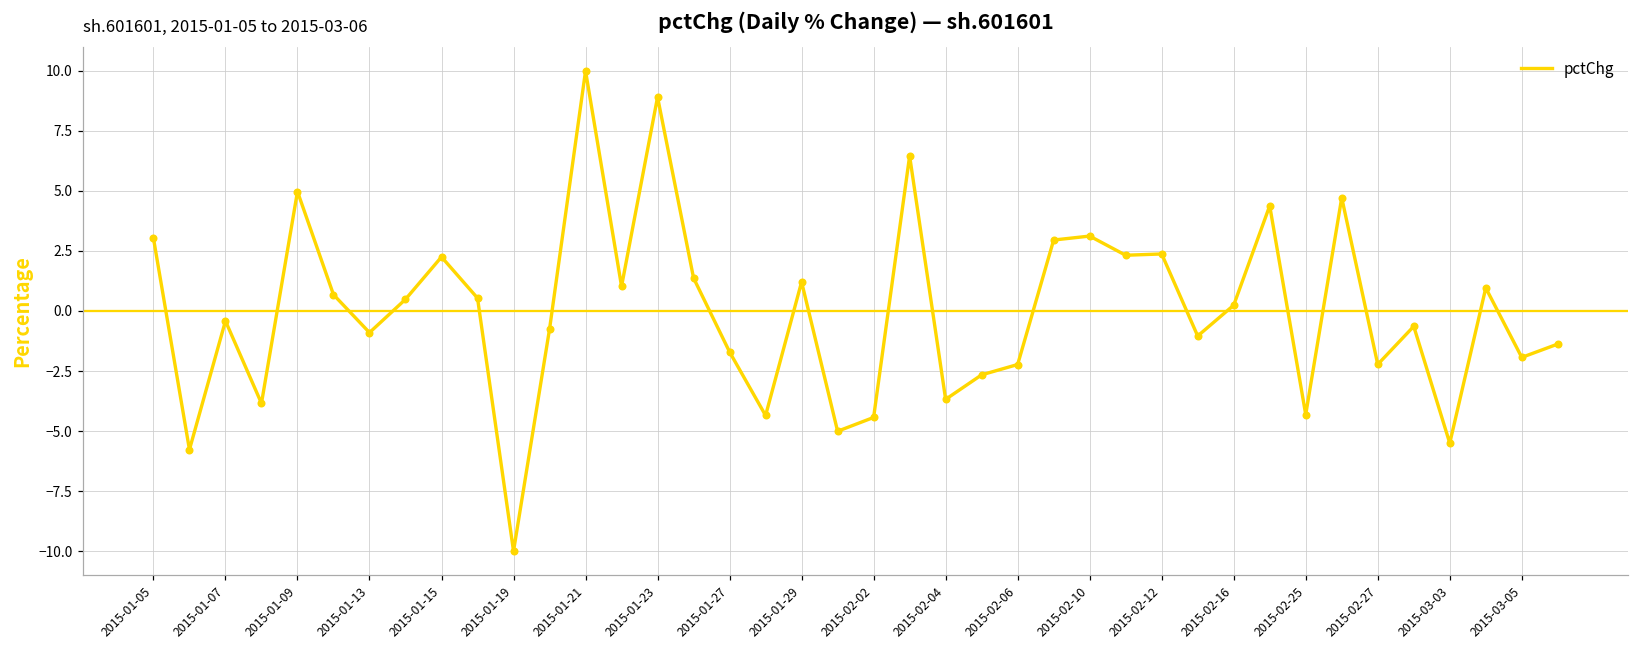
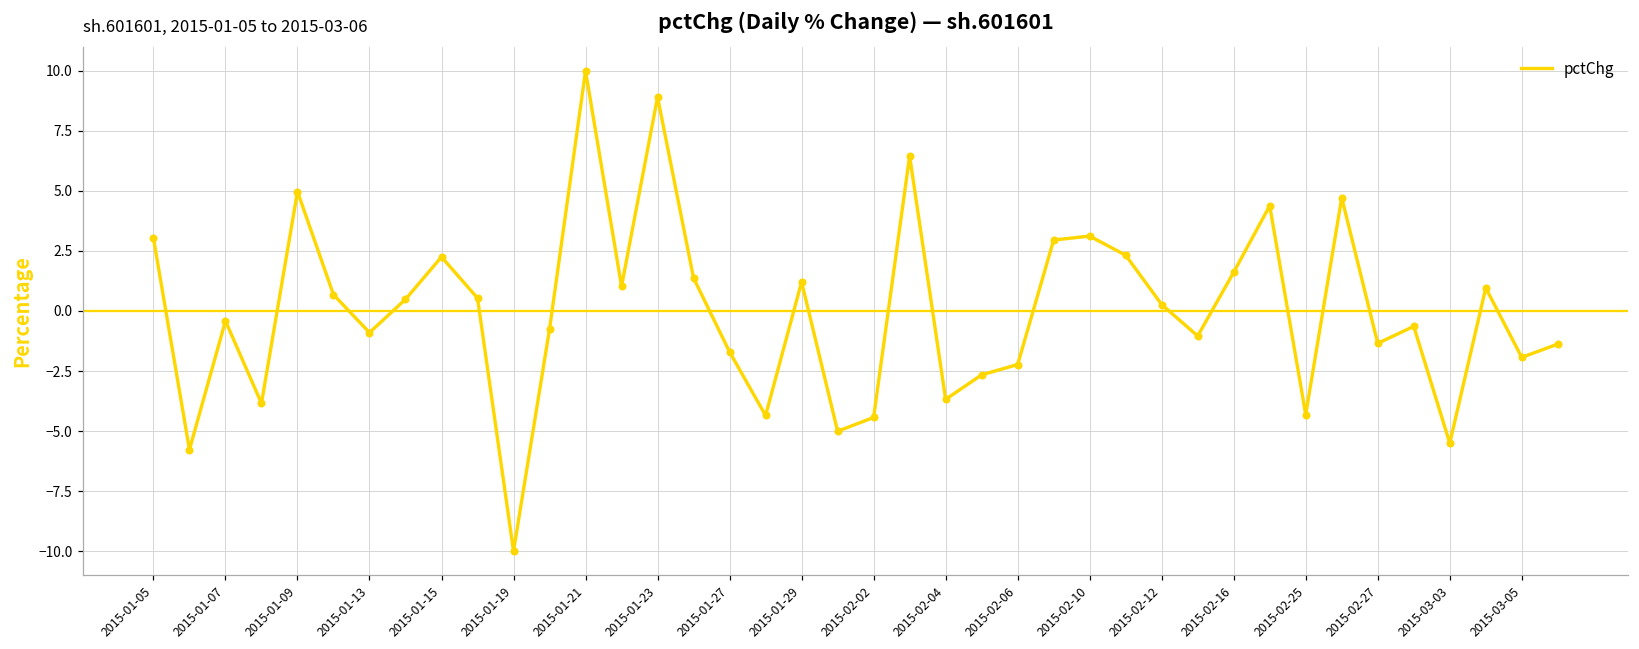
  {
    "2015-01-05": 3.0,
    "2015-01-07": -0.4,
    "2015-01-09": 5.0,
    "2015-01-13": -0.9,
    "2015-01-15": 2.2,
    "2015-01-19": -10.0,
    "2015-01-21": 10.0,
    "2015-01-23": 8.9,
    "2015-01-27": -1.7,
    "2015-01-29": 1.2,
    "2015-02-02": -4.4,
    "2015-02-04": -3.7,
    "2015-02-06": -2.2,
    "2015-02-10": 3.1,
-   "2015-02-12": 2.4,
-   "2015-02-16": 0.2,
+   "2015-02-12": 0.3,
+   "2015-02-16": 1.6,
    "2015-02-25": -4.3,
-   "2015-02-27": -2.2,
+   "2015-02-27": -1.3,
    "2015-03-03": -5.5,
    "2015-03-05": -1.9
  }
